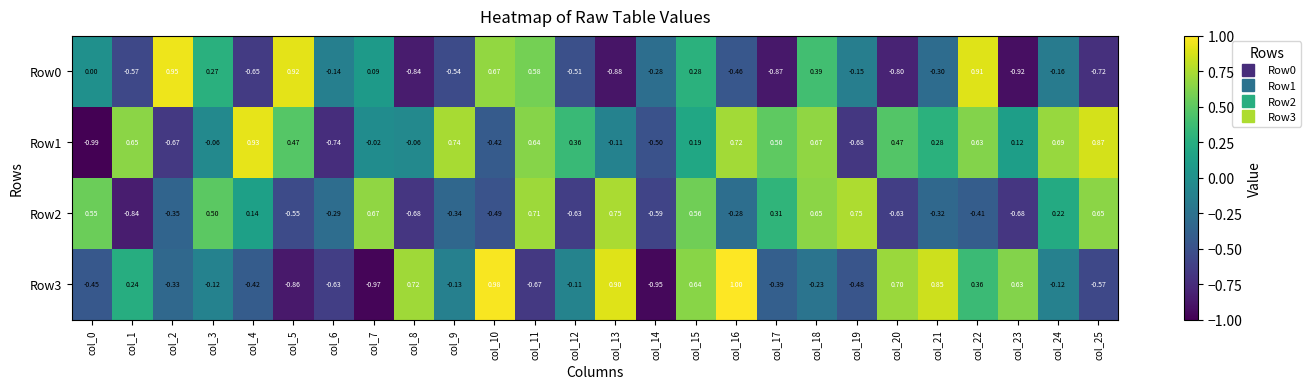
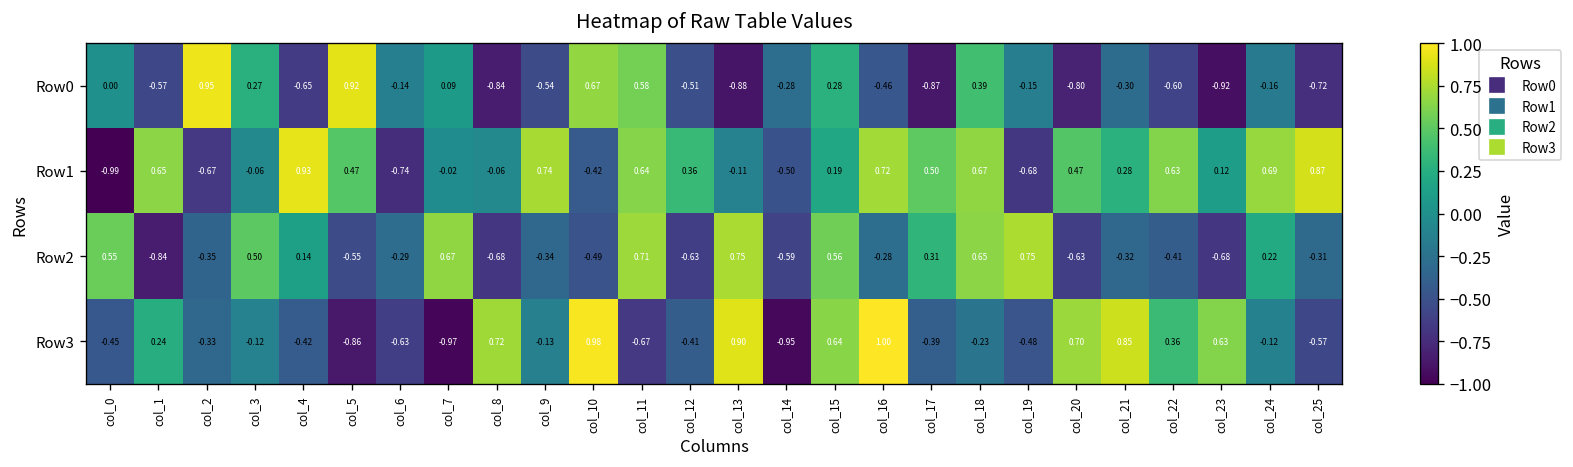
  {
    "Row0": {
      "col_0": 0.00,
      "col_1": -0.57,
      "col_2": 0.95,
      "col_3": 0.27,
      "col_4": -0.65,
      "col_5": 0.92,
      "col_6": -0.14,
      "col_7": 0.09,
      "col_8": -0.84,
      "col_9": -0.54,
      "col_10": 0.67,
      "col_11": 0.58,
      "col_12": -0.51,
      "col_13": -0.88,
      "col_14": -0.28,
      "col_15": 0.28,
      "col_16": -0.46,
      "col_17": -0.87,
      "col_18": 0.39,
      "col_19": -0.15,
      "col_20": -0.80,
      "col_21": -0.30,
-     "col_22": 0.91,
+     "col_22": -0.60,
      "col_23": -0.92,
      "col_24": -0.16,
      "col_25": -0.72
    },
    "Row1": {
      "col_0": -0.99,
      "col_1": 0.65,
      "col_2": -0.67,
      "col_3": -0.06,
      "col_4": 0.93,
      "col_5": 0.47,
      "col_6": -0.74,
      "col_7": -0.02,
      "col_8": -0.06,
      "col_9": 0.74,
      "col_10": -0.42,
      "col_11": 0.64,
      "col_12": 0.36,
      "col_13": -0.11,
      "col_14": -0.50,
      "col_15": 0.19,
      "col_16": 0.72,
      "col_17": 0.50,
      "col_18": 0.67,
      "col_19": -0.68,
      "col_20": 0.47,
      "col_21": 0.28,
      "col_22": 0.63,
      "col_23": 0.12,
      "col_24": 0.69,
      "col_25": 0.87
    },
    "Row2": {
      "col_0": 0.55,
      "col_1": -0.84,
      "col_2": -0.35,
      "col_3": 0.50,
      "col_4": 0.14,
      "col_5": -0.55,
      "col_6": -0.29,
      "col_7": 0.67,
      "col_8": -0.68,
      "col_9": -0.34,
      "col_10": -0.49,
      "col_11": 0.71,
      "col_12": -0.63,
      "col_13": 0.75,
      "col_14": -0.59,
      "col_15": 0.56,
      "col_16": -0.28,
      "col_17": 0.31,
      "col_18": 0.65,
      "col_19": 0.75,
      "col_20": -0.63,
      "col_21": -0.32,
      "col_22": -0.41,
      "col_23": -0.68,
      "col_24": 0.22,
-     "col_25": 0.65
+     "col_25": -0.31
    },
    "Row3": {
      "col_0": -0.45,
      "col_1": 0.24,
      "col_2": -0.33,
      "col_3": -0.12,
      "col_4": -0.42,
      "col_5": -0.86,
      "col_6": -0.63,
      "col_7": -0.97,
      "col_8": 0.72,
      "col_9": -0.13,
      "col_10": 0.98,
      "col_11": -0.67,
-     "col_12": -0.11,
+     "col_12": -0.41,
      "col_13": 0.90,
      "col_14": -0.95,
      "col_15": 0.64,
      "col_16": 1.00,
      "col_17": -0.39,
      "col_18": -0.23,
      "col_19": -0.48,
      "col_20": 0.70,
      "col_21": 0.85,
      "col_22": 0.36,
      "col_23": 0.63,
      "col_24": -0.12,
      "col_25": -0.57
    }
  }
